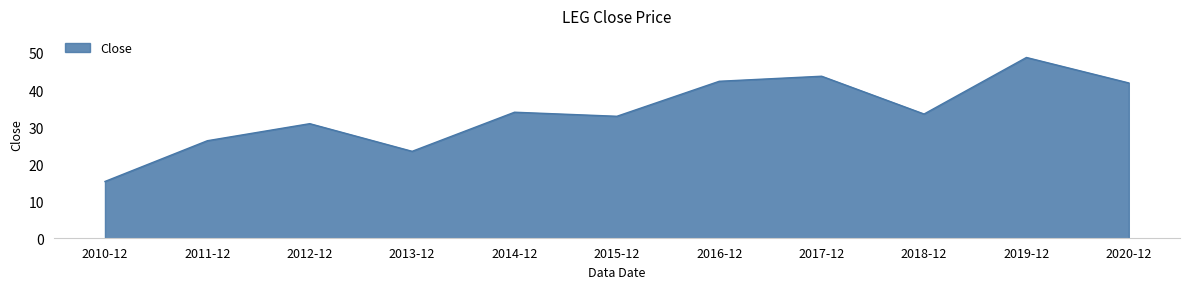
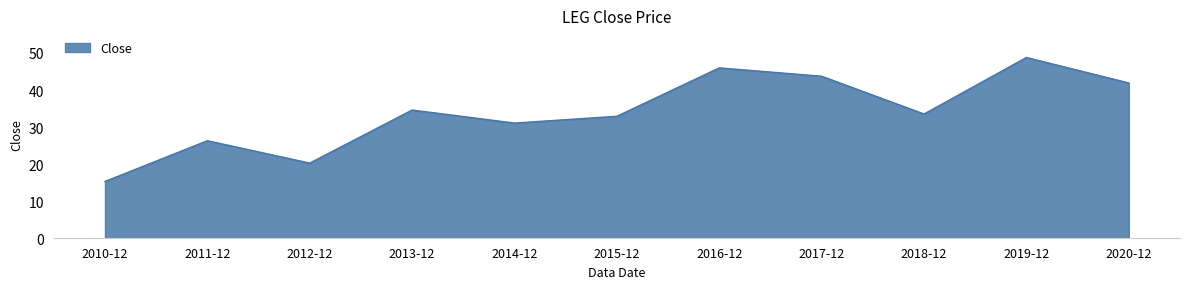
  {
    "2010-12": 15,
    "2011-12": 26,
-   "2012-12": 31,
-   "2013-12": 23,
-   "2014-12": 34,
+   "2012-12": 20,
+   "2013-12": 35,
+   "2014-12": 31,
    "2015-12": 33,
-   "2016-12": 42,
+   "2016-12": 46,
    "2017-12": 44,
    "2018-12": 34,
    "2019-12": 49,
    "2020-12": 42
  }
